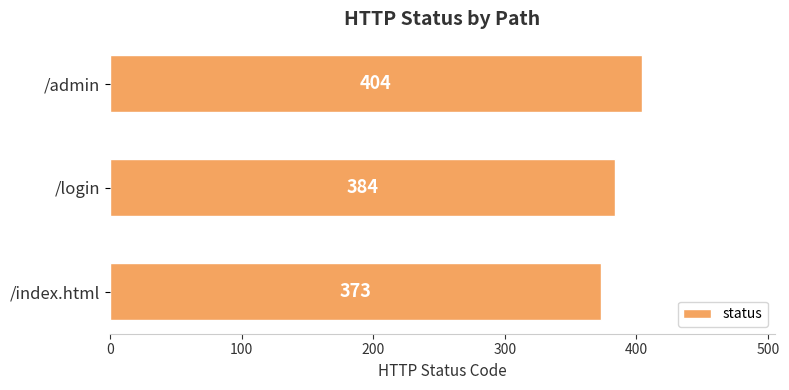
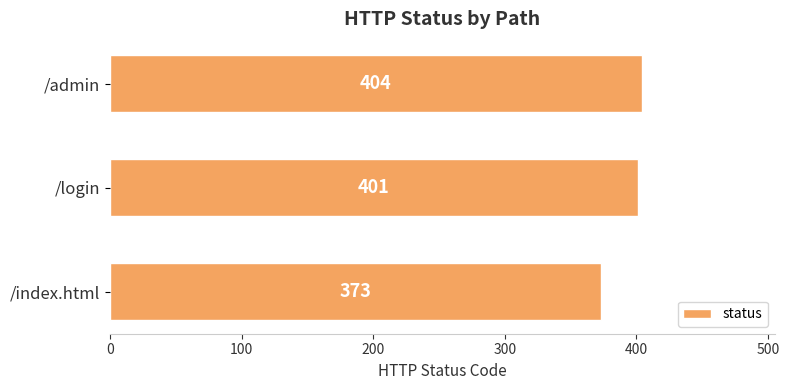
  {
    "/admin": 404,
-   "/login": 384,
+   "/login": 401,
    "/index.html": 373
  }
